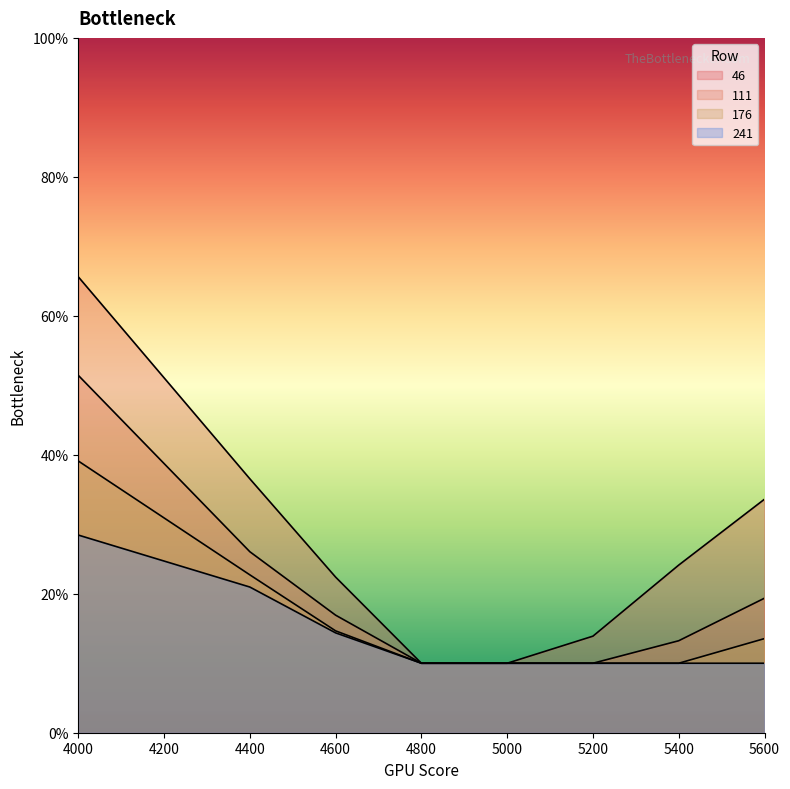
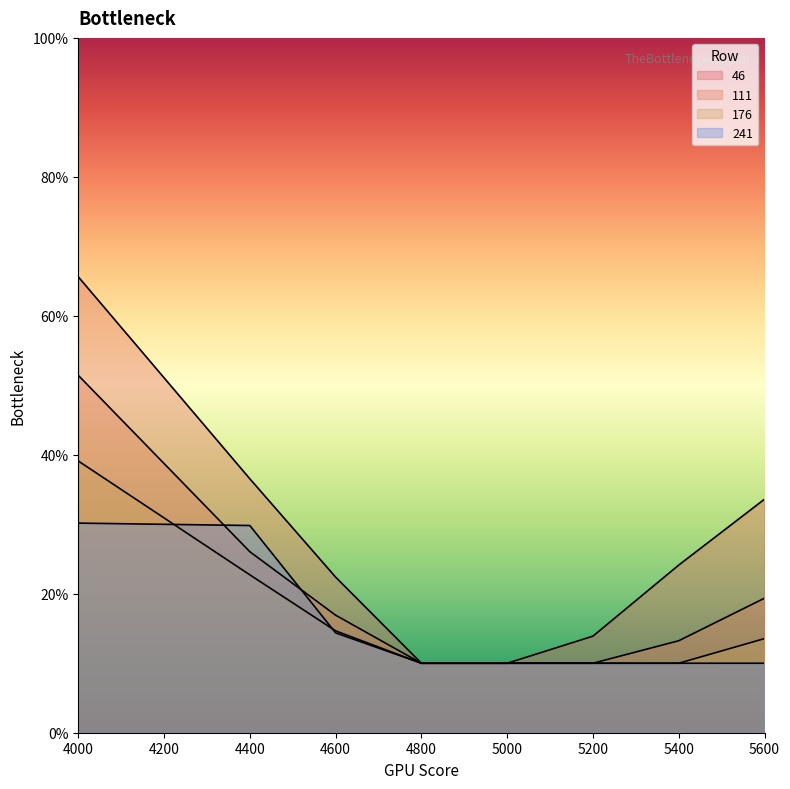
  {
    "241": {
-     "4000": "28%",
-     "4400": "21%",
+     "4000": "30%",
+     "4400": "30%",
      "5600": "10%"
    }
  }
